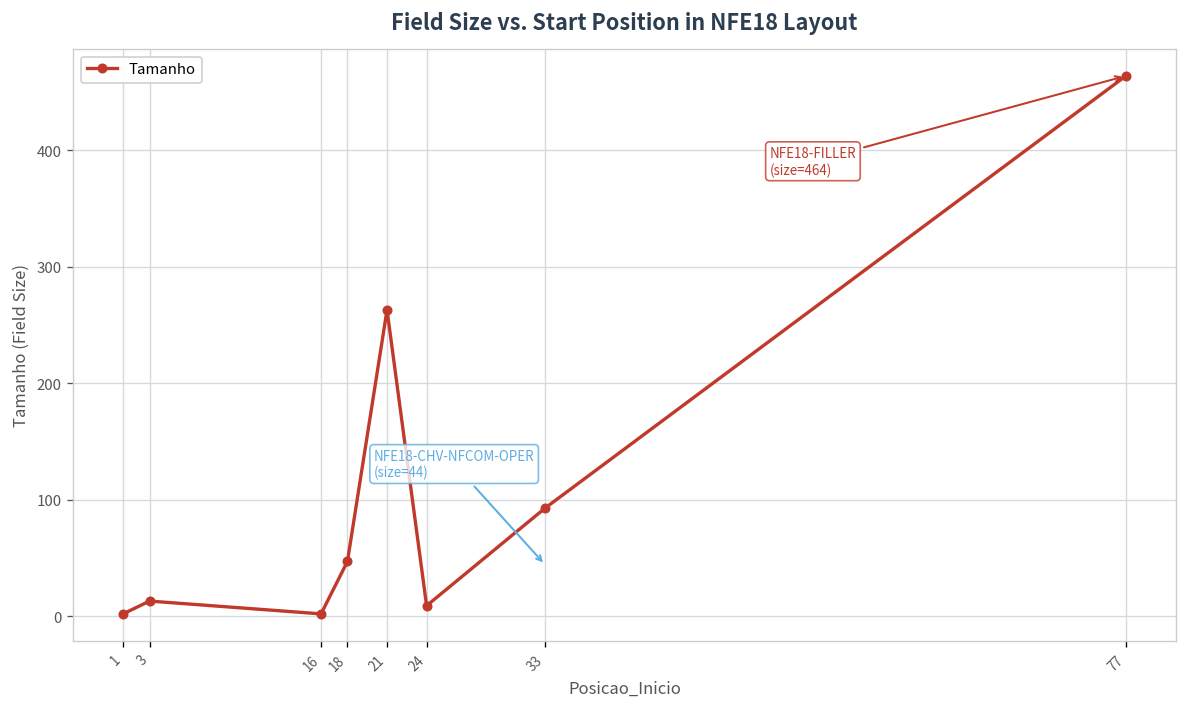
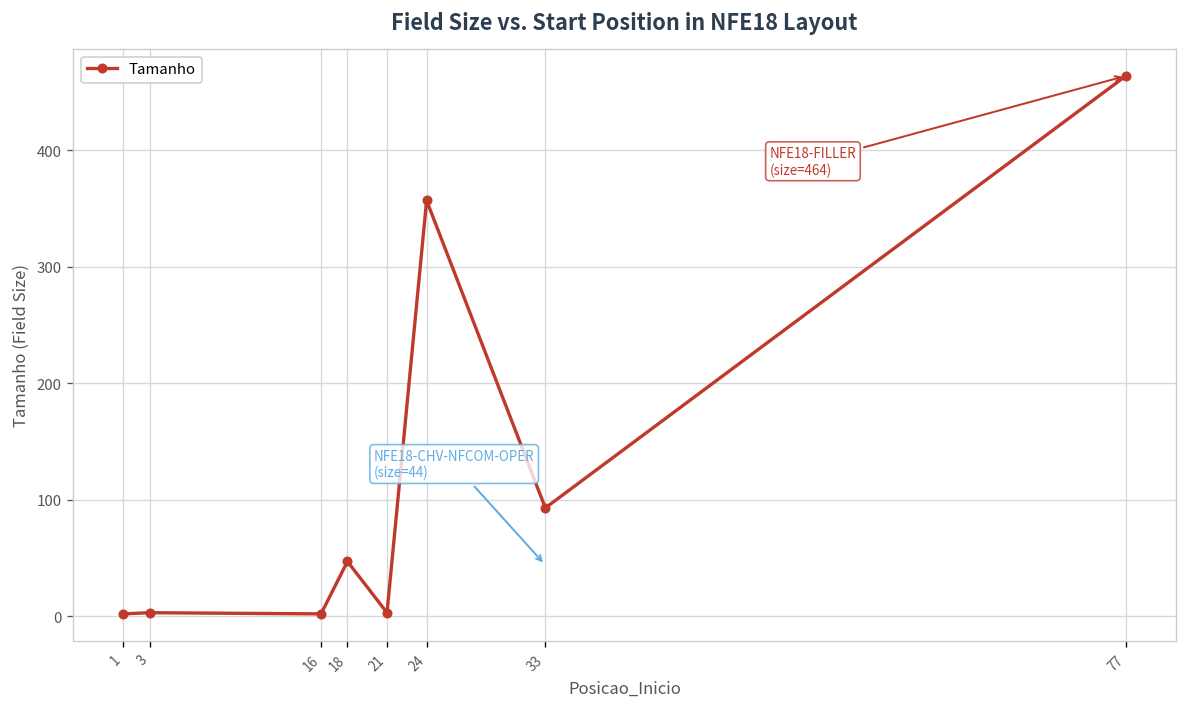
  {
    "1": 0,
-   "3": 10,
+   "3": 0,
    "16": 0,
    "18": 50,
-   "21": 260,
-   "24": 10
+   "21": 0,
+   "24": 360
  }
